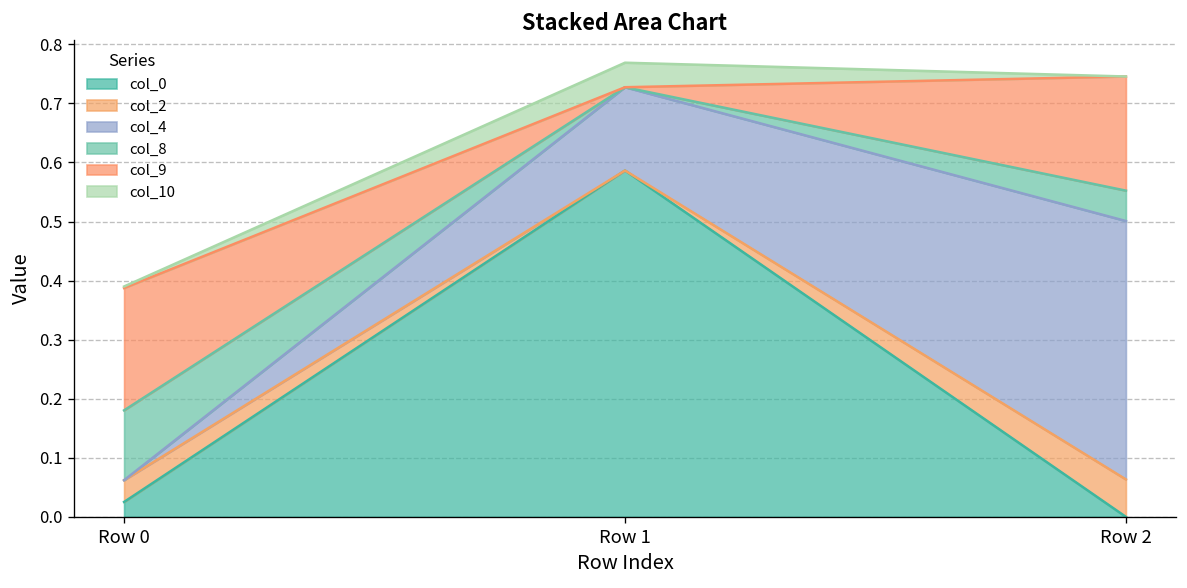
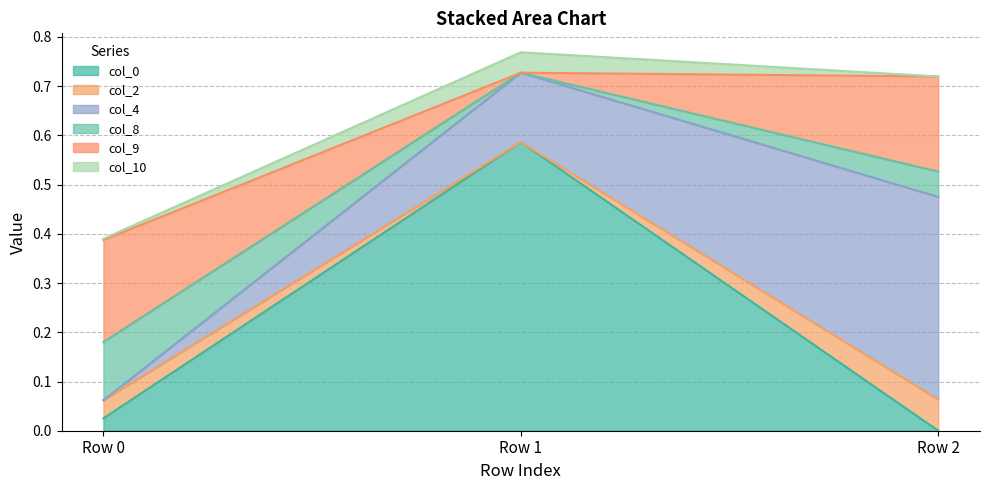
  {
    "col_4": {
-     "Row 2": 0.44
+     "Row 2": 0.41
    },
    "col_10": {
      "Row 1": 0.04
    }
  }
